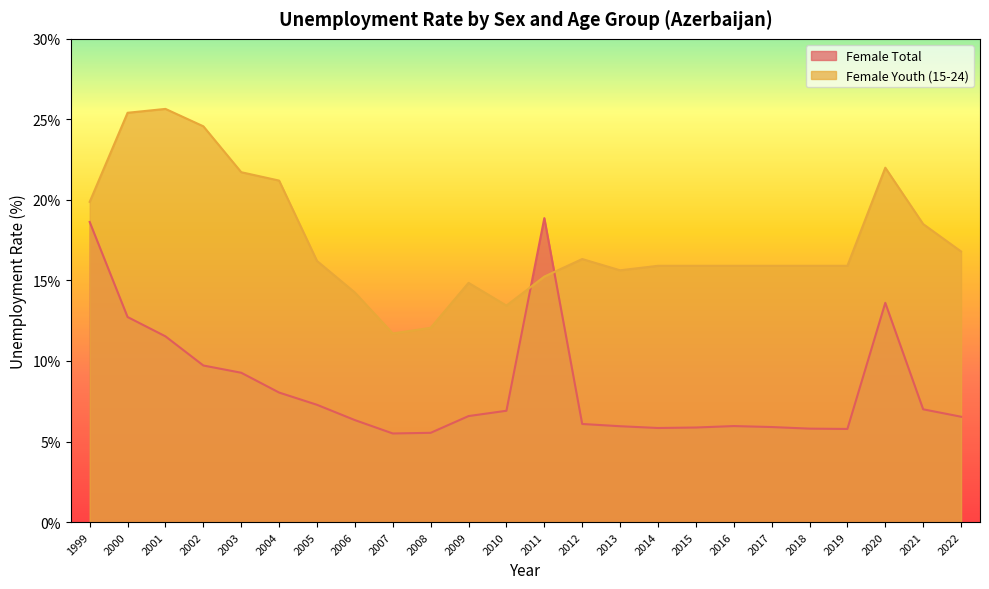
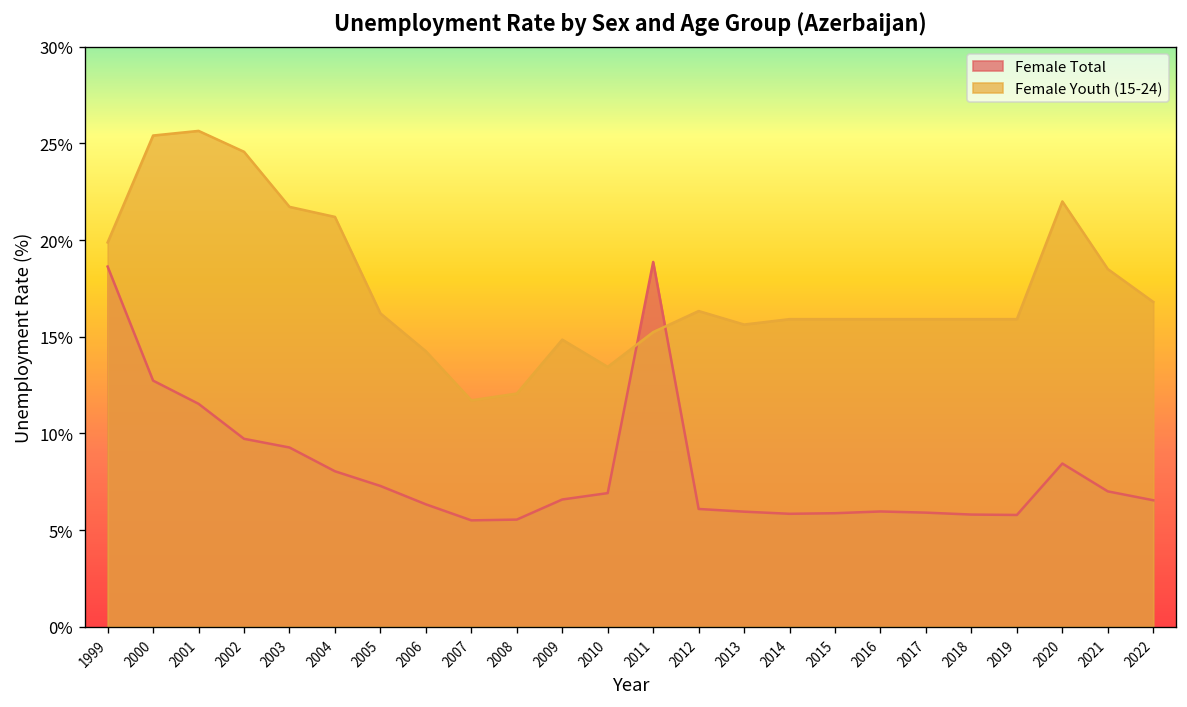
  {
    "Female Total": {
      "1999": "18.6%",
      "2000": "12.7%",
      "2001": "11.5%",
      "2002": "9.7%",
      "2003": "9.3%",
      "2004": "8.0%",
      "2005": "7.3%",
      "2006": "6.3%",
      "2007": "5.5%",
      "2008": "5.5%",
      "2009": "6.6%",
      "2010": "6.9%",
      "2011": "18.9%",
      "2012": "6.1%",
      "2013": "6.0%",
      "2014": "5.8%",
      "2015": "5.9%",
      "2016": "6.0%",
      "2017": "5.9%",
      "2018": "5.8%",
      "2019": "5.8%",
-     "2020": "13.6%",
+     "2020": "8.4%",
      "2021": "7.0%",
      "2022": "6.5%"
    },
    "Female Youth (15-24)": {
      "1999": "19.9%",
      "2000": "25.4%",
      "2001": "25.7%",
      "2002": "24.6%",
      "2003": "21.7%",
      "2004": "21.2%",
      "2005": "16.2%",
      "2006": "14.3%",
      "2007": "11.7%",
      "2008": "12.1%",
      "2009": "14.9%",
      "2010": "13.4%",
      "2011": "15.2%",
      "2012": "16.3%",
      "2013": "15.6%",
      "2014": "15.9%",
      "2015": "15.9%",
      "2016": "15.9%",
      "2017": "15.9%",
      "2018": "15.9%",
      "2019": "15.9%",
      "2020": "22.0%",
      "2021": "18.5%",
      "2022": "16.8%"
    }
  }
